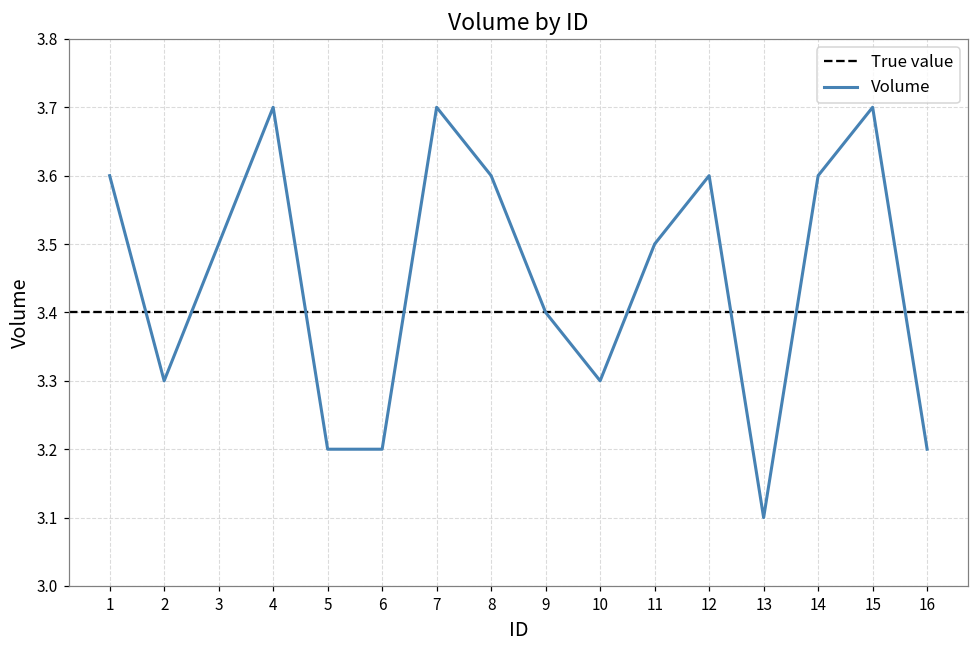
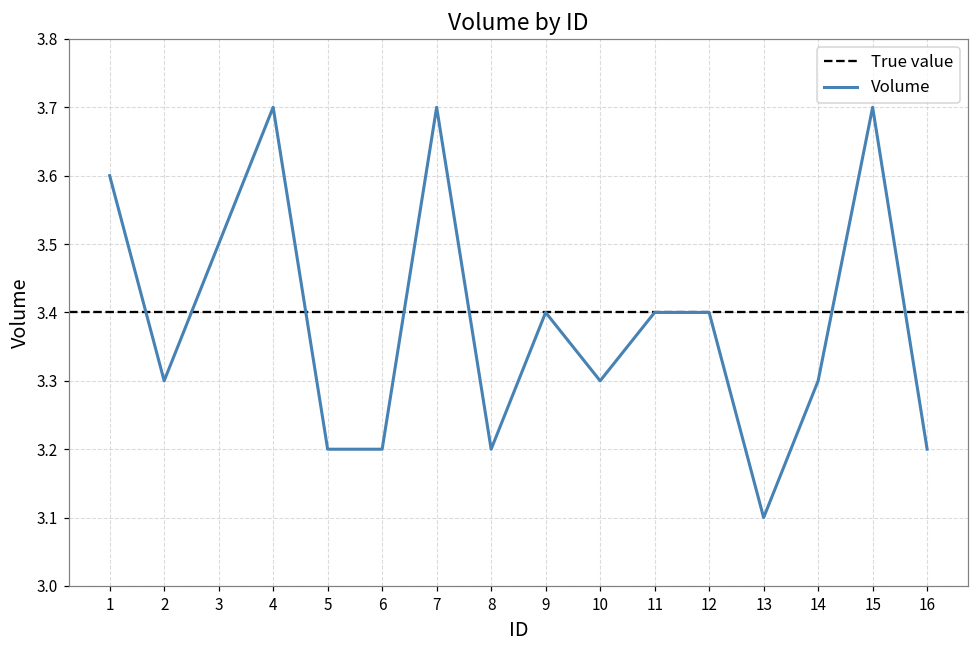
  {
    "1": 3.6,
    "2": 3.3,
    "3": 3.5,
    "4": 3.7,
    "5": 3.2,
    "6": 3.2,
    "7": 3.7,
-   "8": 3.6,
+   "8": 3.2,
    "9": 3.4,
    "10": 3.3,
-   "11": 3.5,
-   "12": 3.6,
+   "11": 3.4,
+   "12": 3.4,
    "13": 3.1,
-   "14": 3.6,
+   "14": 3.3,
    "15": 3.7,
    "16": 3.2
  }
